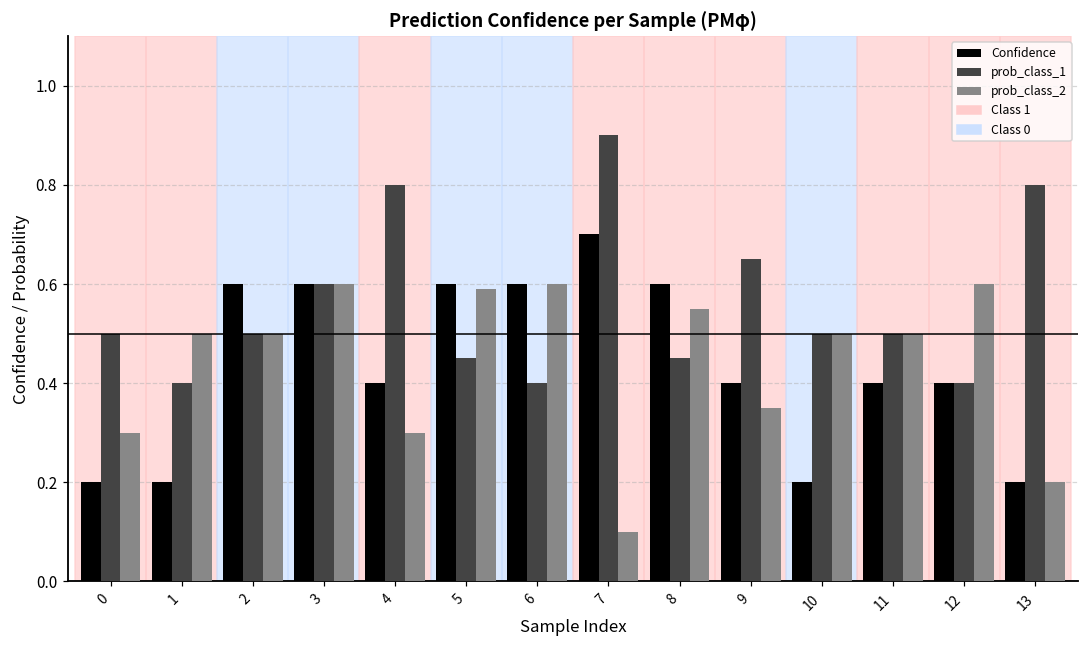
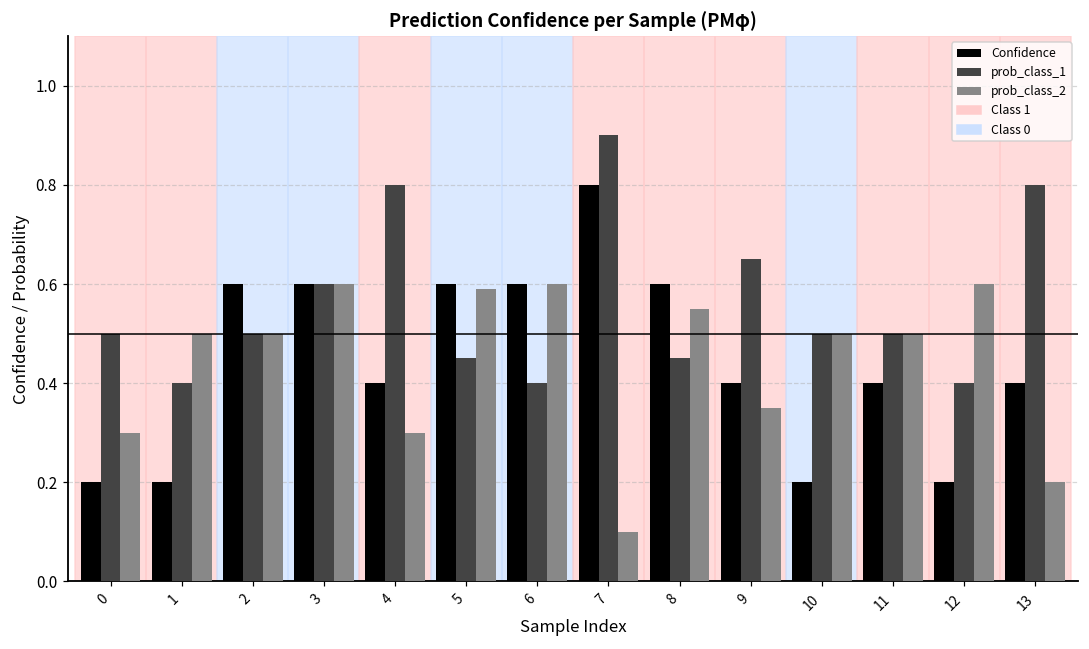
  {
    "Confidence": {
      "0": 0.2,
      "1": 0.2,
      "2": 0.6,
      "3": 0.6,
      "4": 0.4,
      "5": 0.6,
      "6": 0.6,
-     "7": 0.7,
+     "7": 0.8,
      "8": 0.6,
      "9": 0.4,
      "10": 0.2,
      "11": 0.4,
-     "12": 0.4,
-     "13": 0.2
+     "12": 0.2,
+     "13": 0.4
    },
    "prob_class_1": {
      "0": 0.5,
      "1": 0.4,
      "2": 0.5,
      "3": 0.6,
      "4": 0.8,
      "5": 0.45,
      "6": 0.4,
      "7": 0.9,
      "8": 0.45,
      "9": 0.65,
      "10": 0.5,
      "11": 0.5,
      "12": 0.4,
      "13": 0.8
    },
    "prob_class_2": {
      "0": 0.3,
      "1": 0.5,
      "2": 0.5,
      "3": 0.6,
      "4": 0.3,
      "5": 0.59,
      "6": 0.6,
      "7": 0.1,
      "8": 0.55,
      "9": 0.35,
      "10": 0.5,
      "11": 0.5,
      "12": 0.6,
      "13": 0.2
    }
  }
